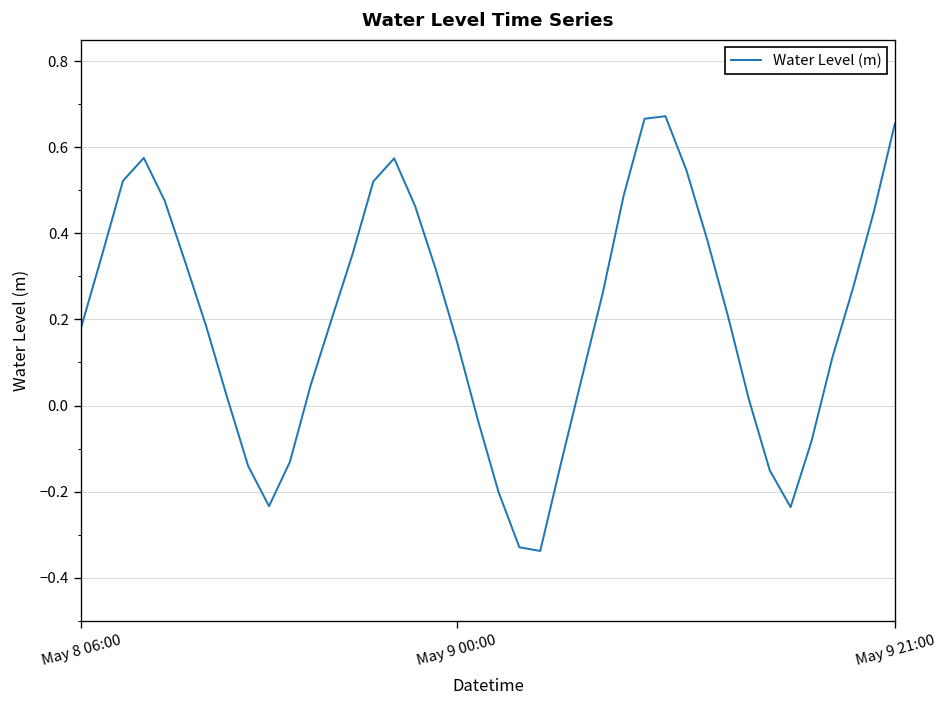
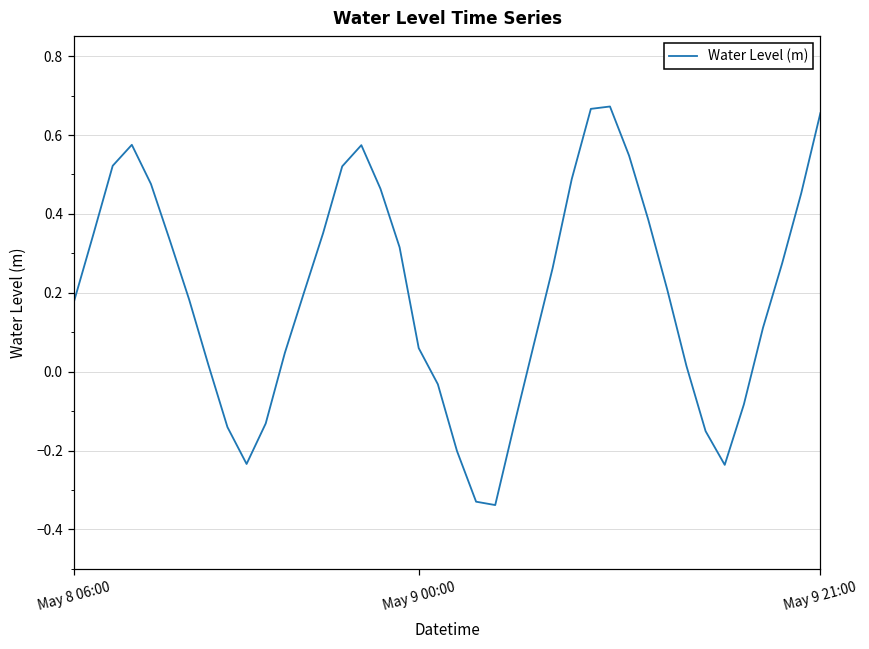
  {
    "May 8 06:00": 0.18,
-   "May 9 00:00": 0.15,
+   "May 9 00:00": 0.06,
    "May 9 21:00": 0.66
  }
